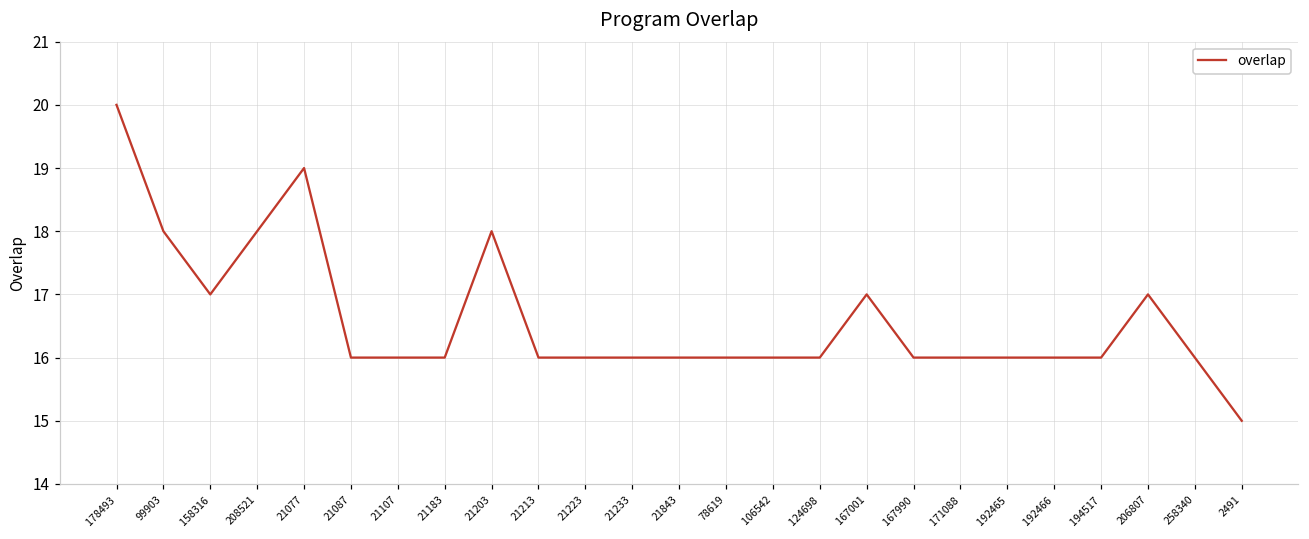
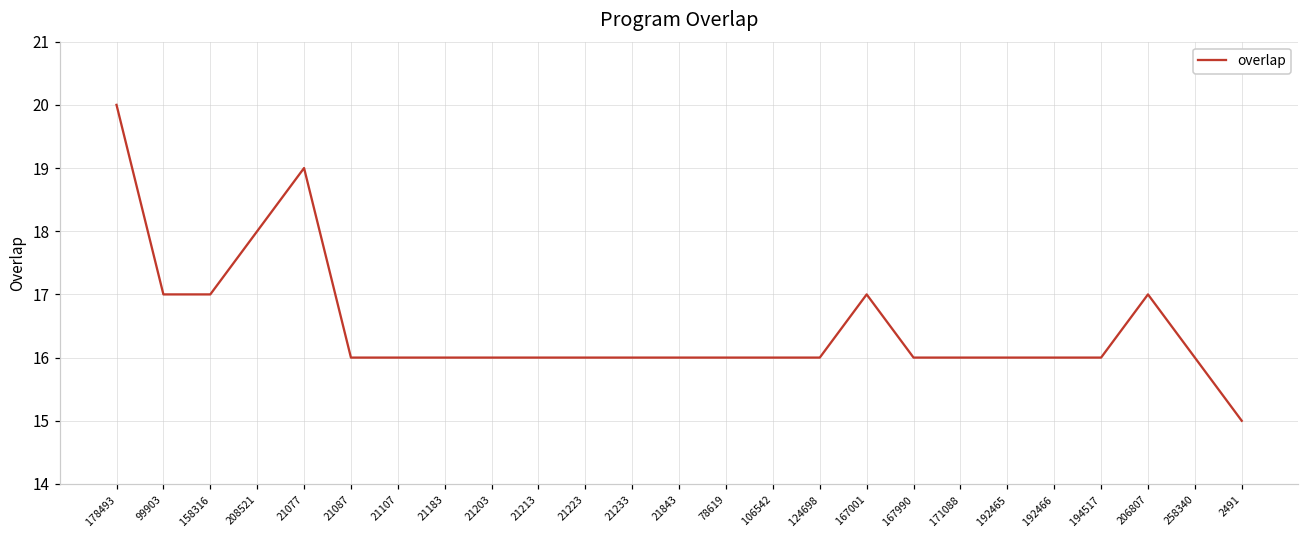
  {
    "178493": 20,
-   "99903": 18,
+   "99903": 17,
    "158316": 17,
    "208521": 18,
    "21077": 19,
    "21087": 16,
    "21107": 16,
    "21183": 16,
-   "21203": 18,
+   "21203": 16,
    "21213": 16,
    "21223": 16,
    "21233": 16,
    "21843": 16,
    "78619": 16,
    "106542": 16,
    "124698": 16,
    "167001": 17,
    "167990": 16,
    "171088": 16,
    "192465": 16,
    "192466": 16,
    "194517": 16,
    "206807": 17,
    "258340": 16,
    "2491": 15
  }
